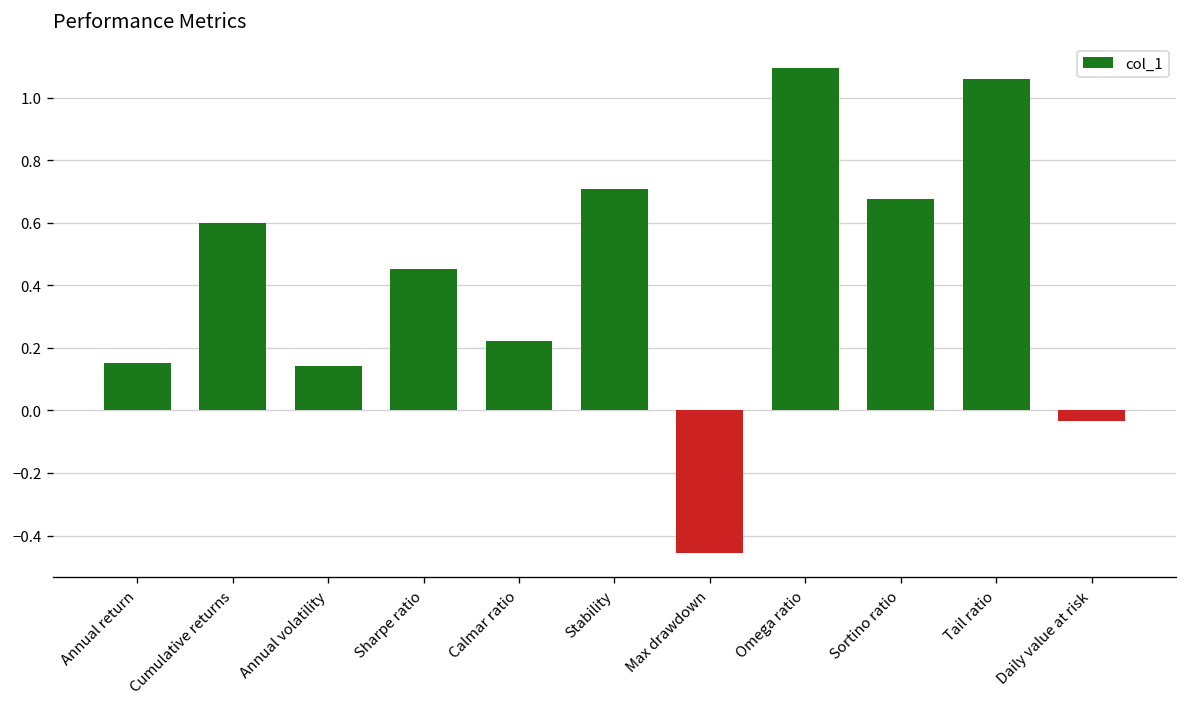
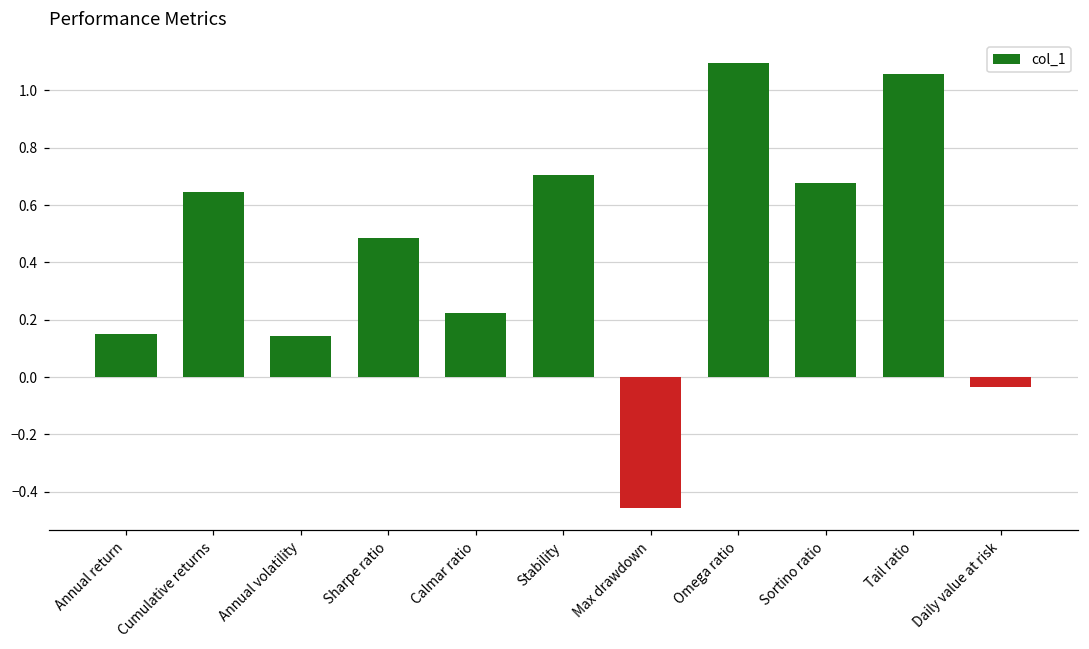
  {
    "Annual return": 0.15,
-   "Cumulative returns": 0.60,
+   "Cumulative returns": 0.64,
    "Annual volatility": 0.14,
-   "Sharpe ratio": 0.45,
+   "Sharpe ratio": 0.49,
    "Calmar ratio": 0.22,
    "Stability": 0.71,
    "Max drawdown": -0.46,
    "Omega ratio": 1.10,
    "Sortino ratio": 0.68,
    "Tail ratio": 1.06,
    "Daily value at risk": -0.03
  }
